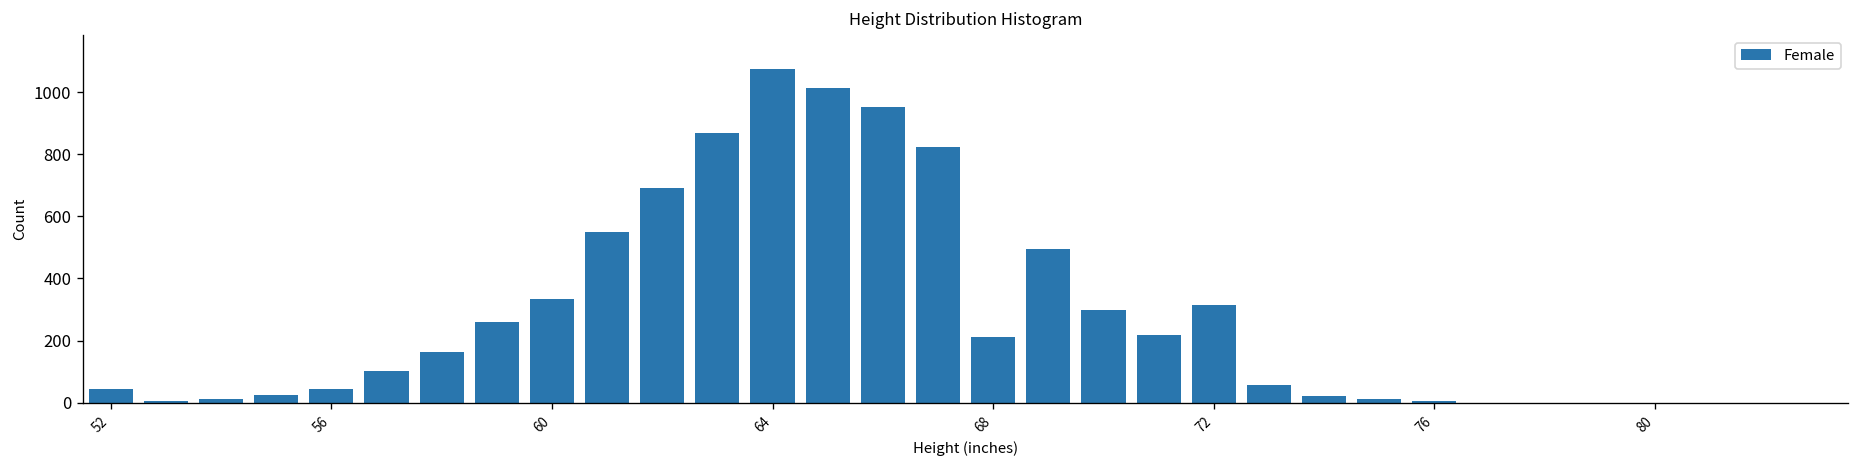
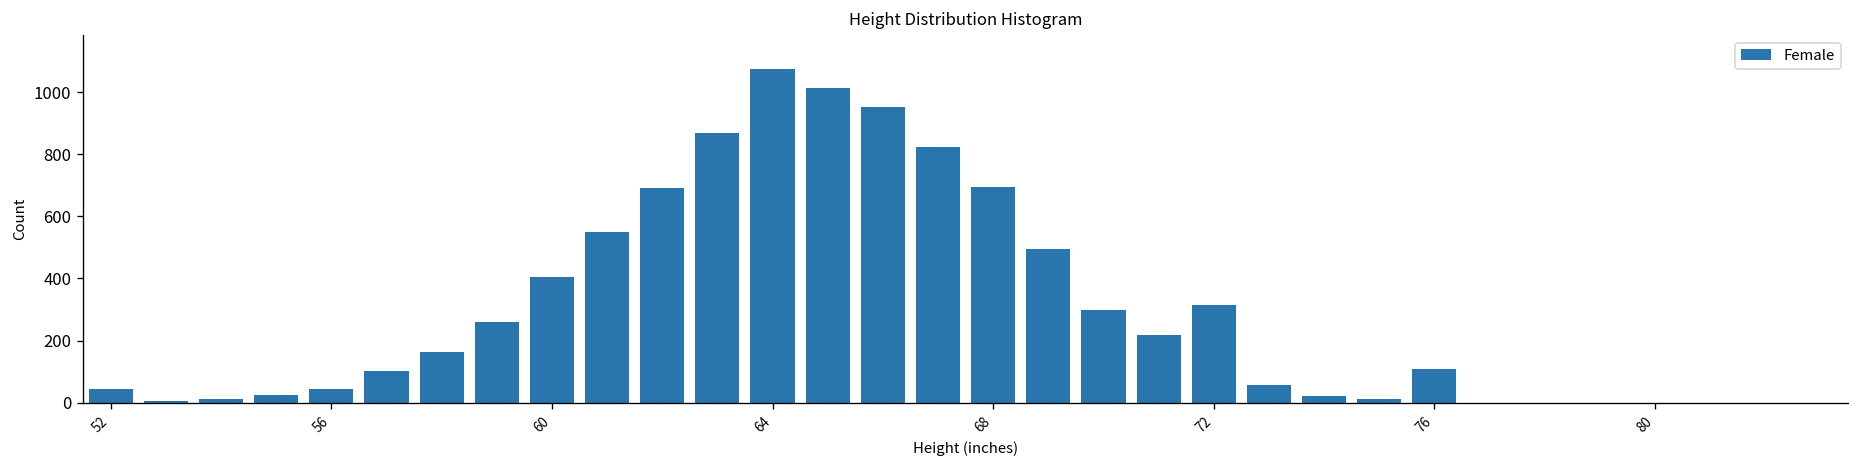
  {
    "52": 40,
    "56": 40,
-   "60": 330,
+   "60": 400,
    "64": 1080,
-   "68": 210,
+   "68": 700,
    "72": 310,
-   "76": 10,
+   "76": 110,
    "80": 0
  }
